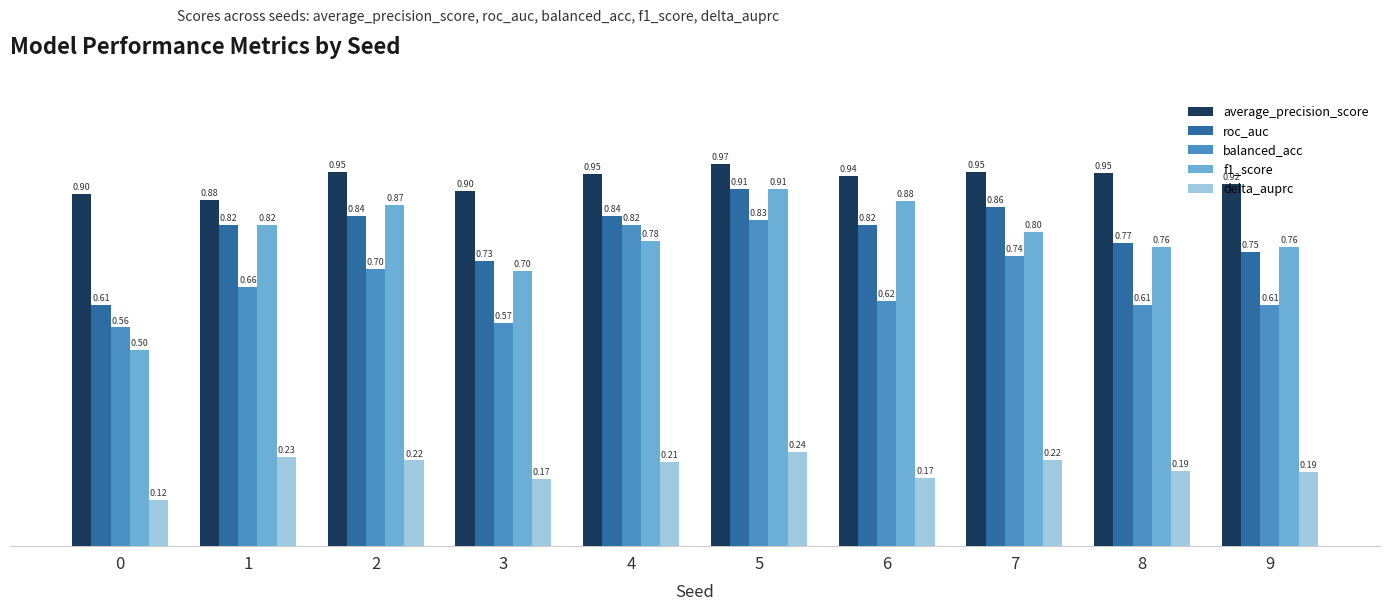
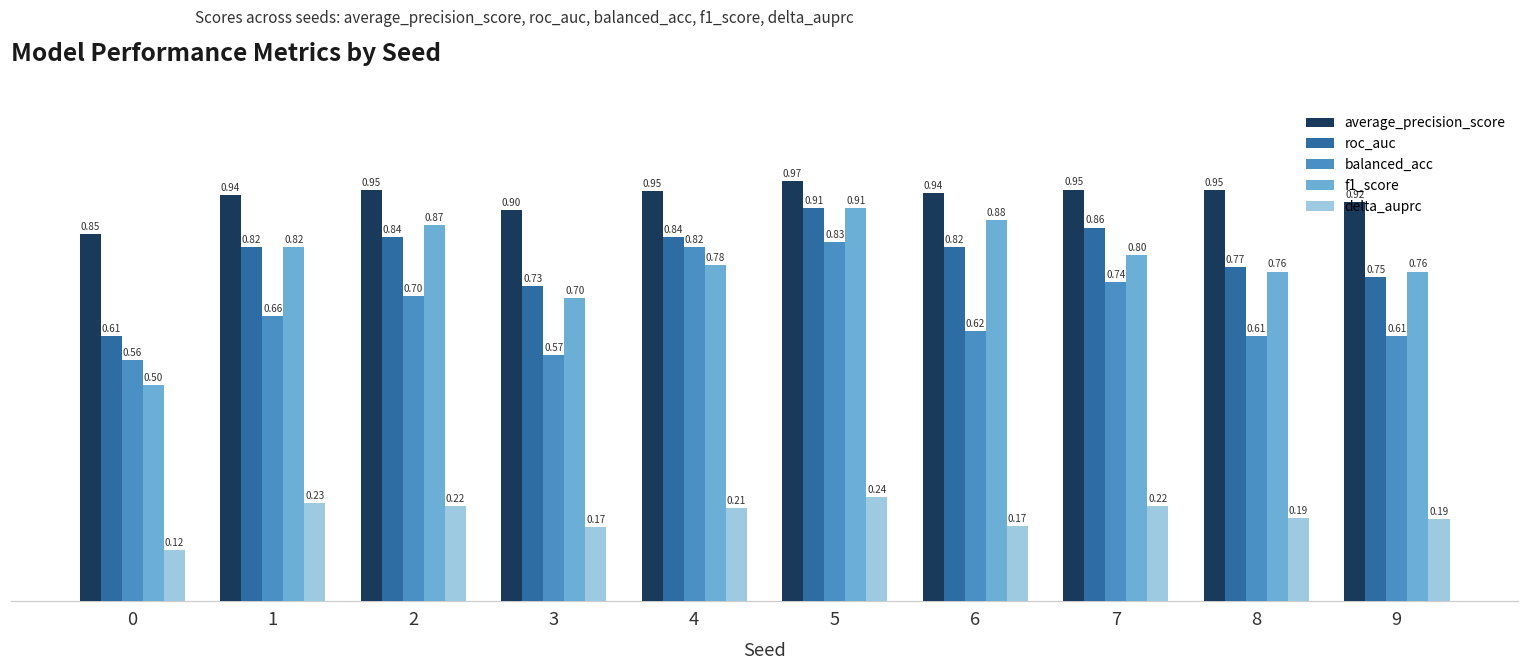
  {
    "average_precision_score": {
-     "0": 0.90,
-     "1": 0.88,
+     "0": 0.85,
+     "1": 0.94,
      "2": 0.95,
      "3": 0.90,
      "4": 0.95,
      "5": 0.97,
      "6": 0.94,
      "7": 0.95,
      "8": 0.95,
      "9": 0.92
    }
  }
